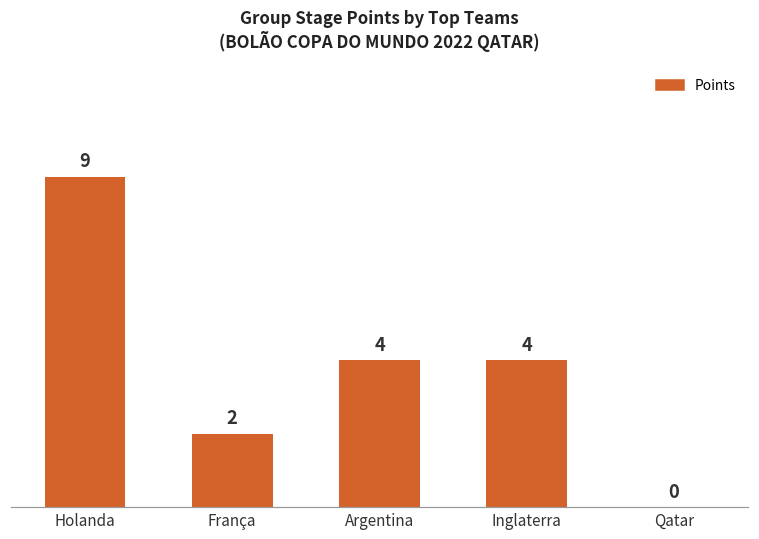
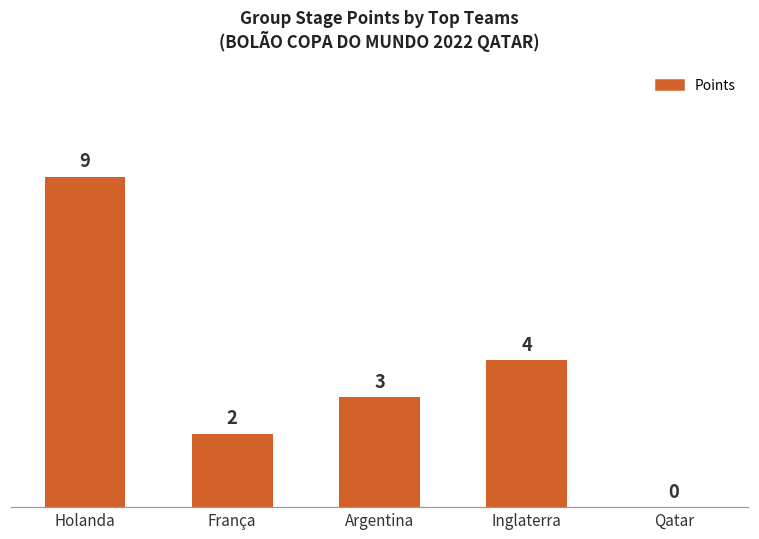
  {
    "Holanda": 9,
    "França": 2,
-   "Argentina": 4,
+   "Argentina": 3,
    "Inglaterra": 4,
    "Qatar": 0
  }
